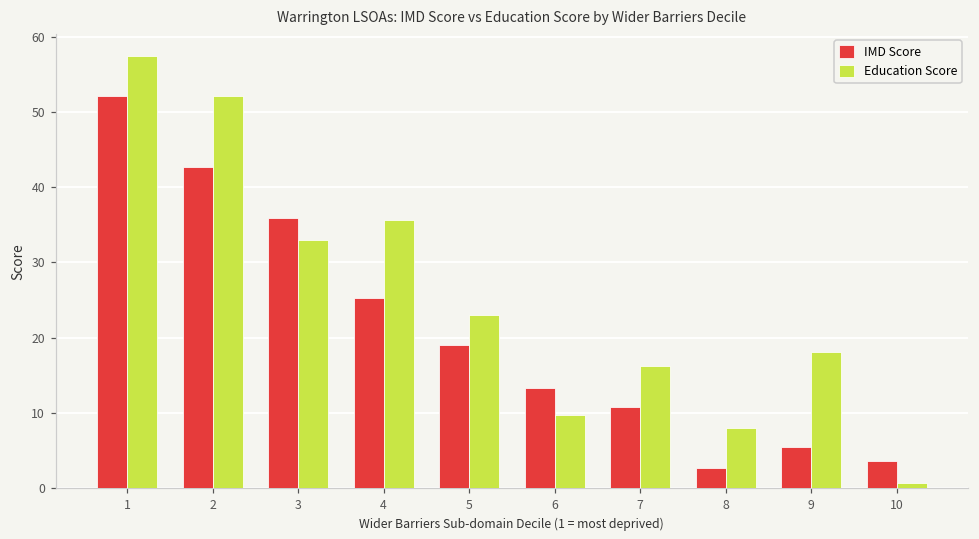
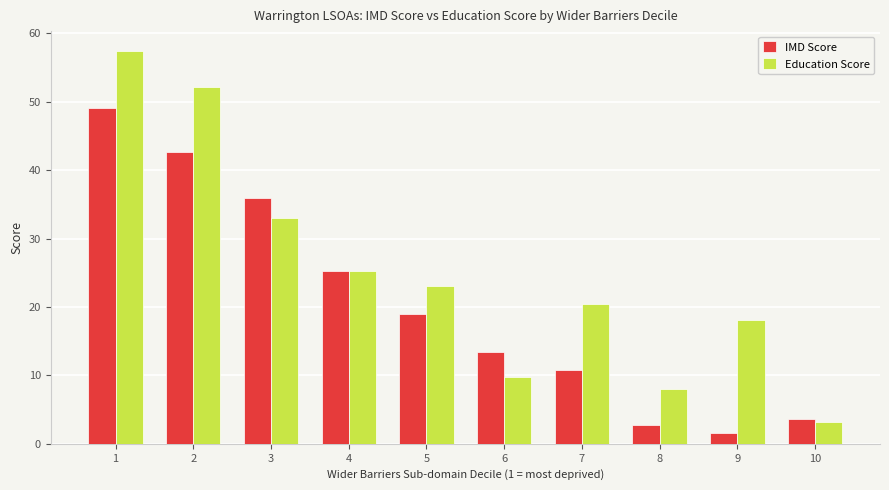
  {
    "IMD Score": {
-     "1": 52,
+     "1": 49,
      "2": 43,
      "3": 36,
      "4": 25,
      "5": 19,
      "6": 13,
      "7": 11,
      "8": 3,
-     "9": 5,
+     "9": 2,
      "10": 4
    },
    "Education Score": {
      "1": 57,
      "2": 52,
      "3": 33,
-     "4": 36,
+     "4": 25,
      "5": 23,
      "6": 10,
-     "7": 16,
+     "7": 20,
      "8": 8,
      "9": 18,
-     "10": 1
+     "10": 3
    }
  }
